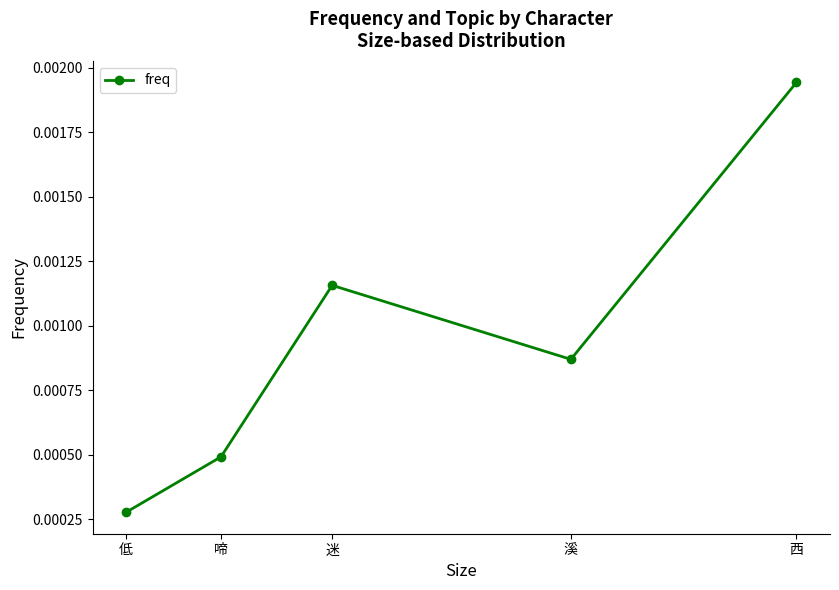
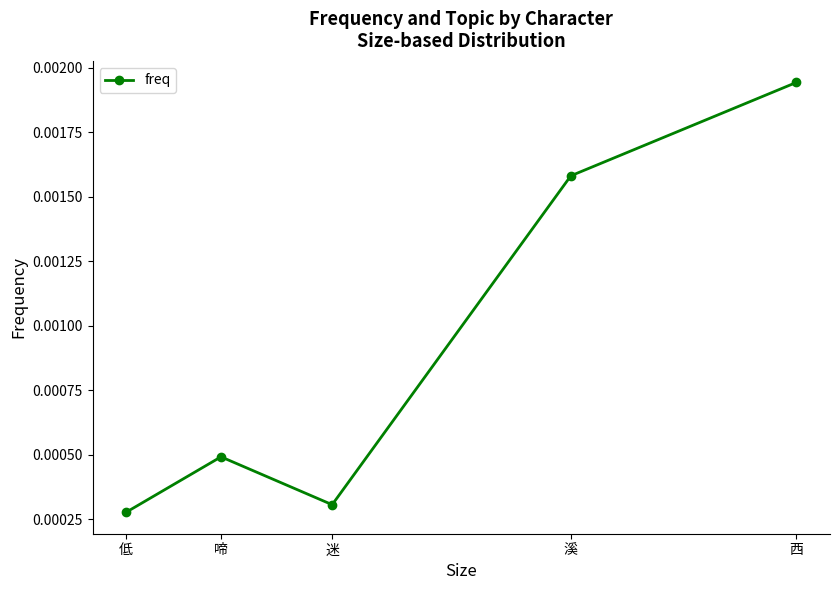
  {
    "低": 0.00028,
    "啼": 0.00049,
-   "迷": 0.00116,
-   "溪": 0.00087,
+   "迷": 0.00031,
+   "溪": 0.00158,
    "西": 0.00194
  }
